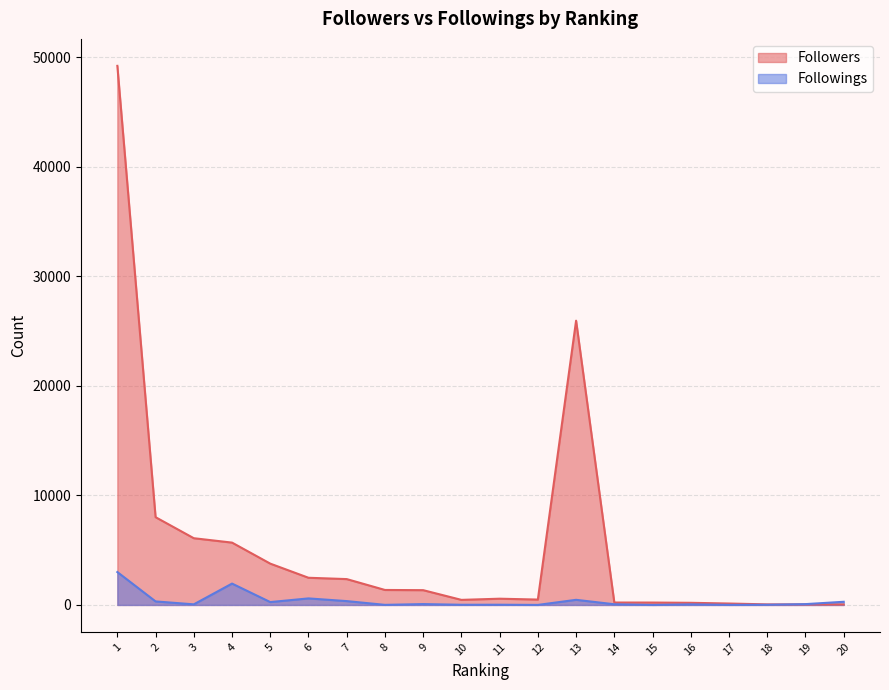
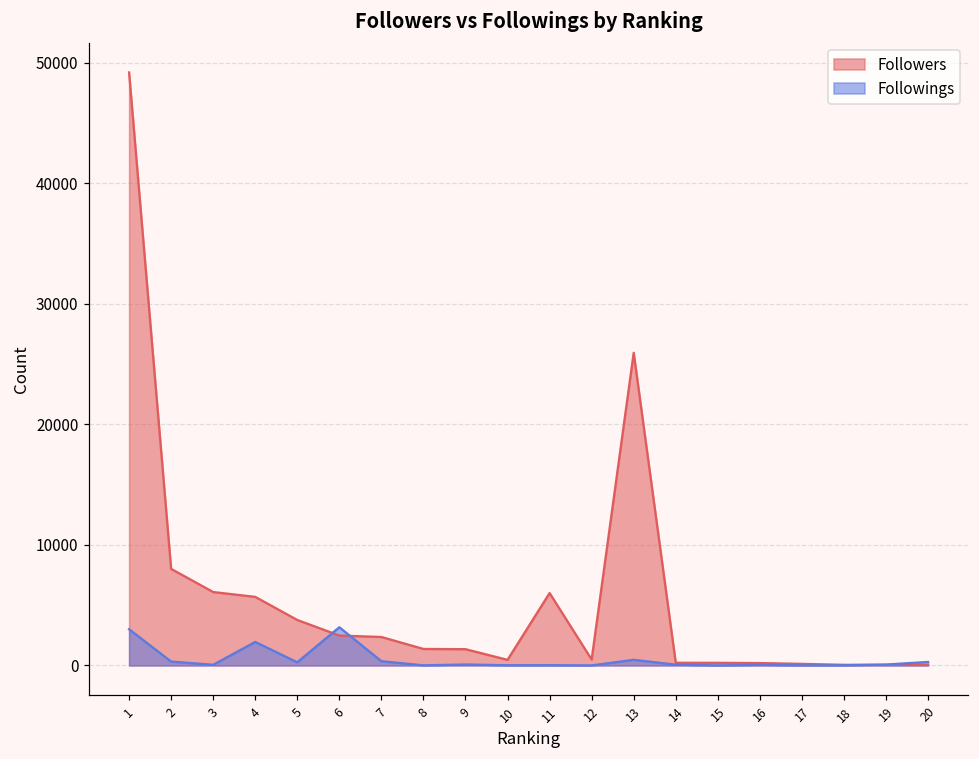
  {
    "Followers": {
      "1": 49200,
      "2": 8000,
      "3": 6100,
      "4": 5700,
      "5": 3800,
      "6": 2500,
      "7": 2400,
      "8": 1400,
      "9": 1300,
      "10": 500,
-     "11": 600,
+     "11": 6000,
      "12": 500,
      "13": 25900,
      "20": 0
    },
    "Followings": {
      "1": 3000,
      "2": 300,
      "3": 100,
      "4": 2000,
      "5": 300,
-     "6": 600,
+     "6": 3200,
      "7": 400,
      "8": 0,
      "9": 100,
      "10": 0,
      "11": 0,
      "12": 0,
      "13": 500,
      "20": 300
    }
  }
